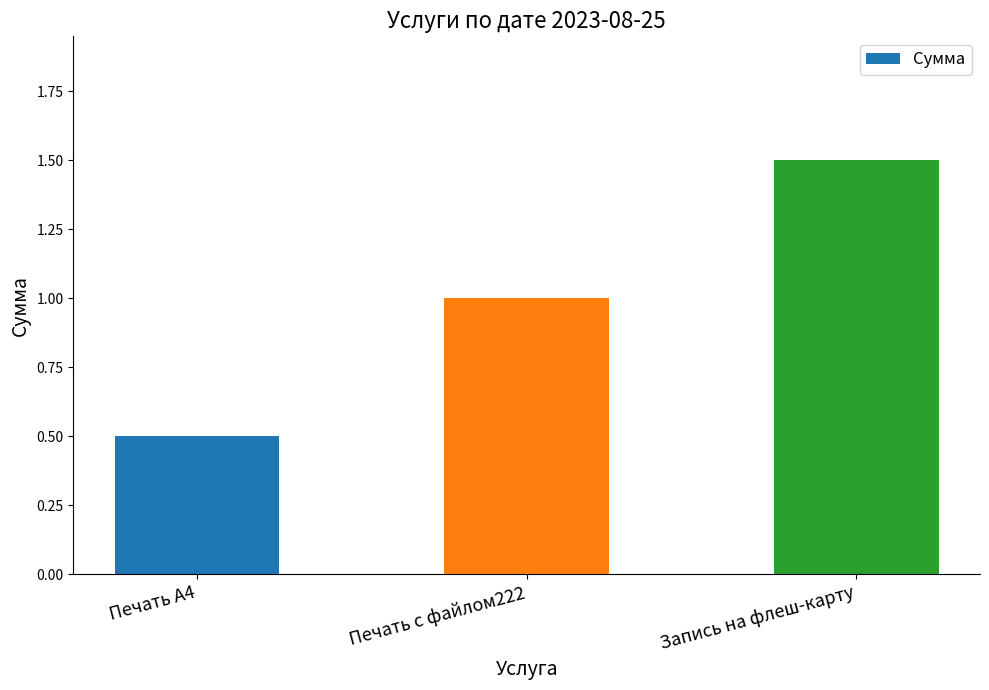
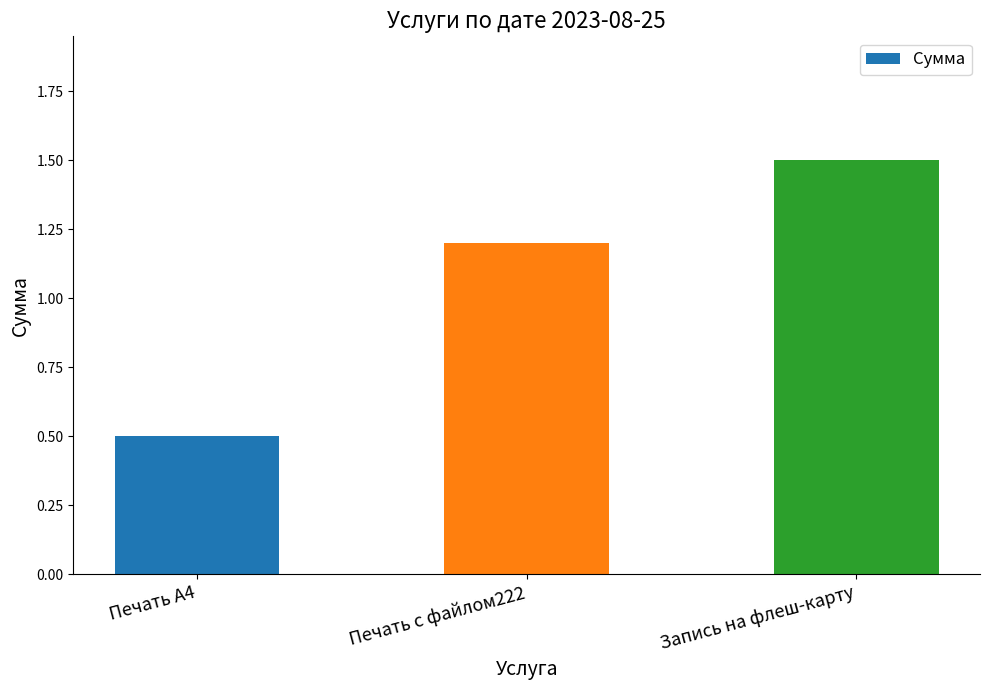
  {
    "Печать А4": 0.5,
-   "Печать с файлом222": 1.0,
+   "Печать с файлом222": 1.2,
    "Запись на флеш-карту": 1.5
  }
